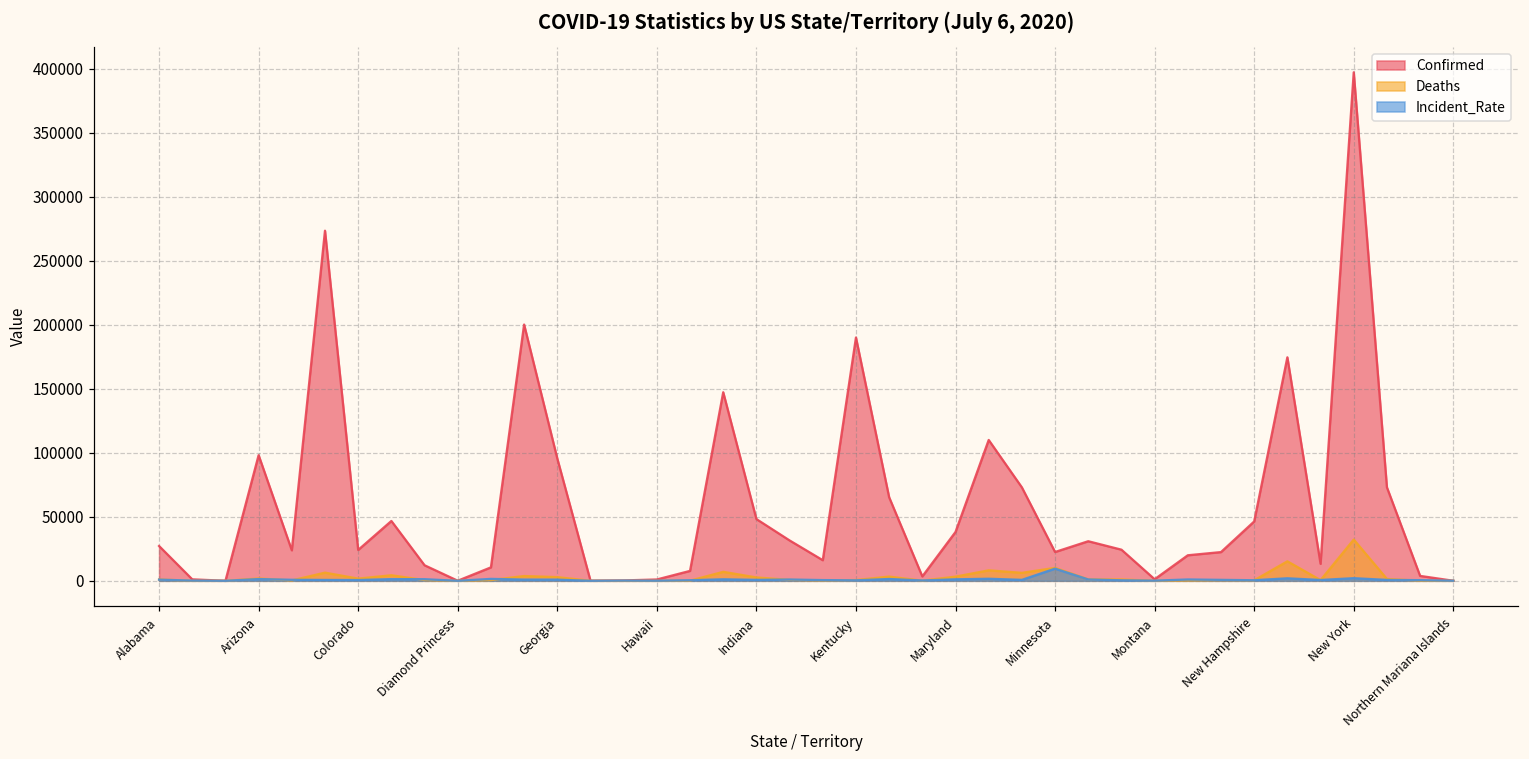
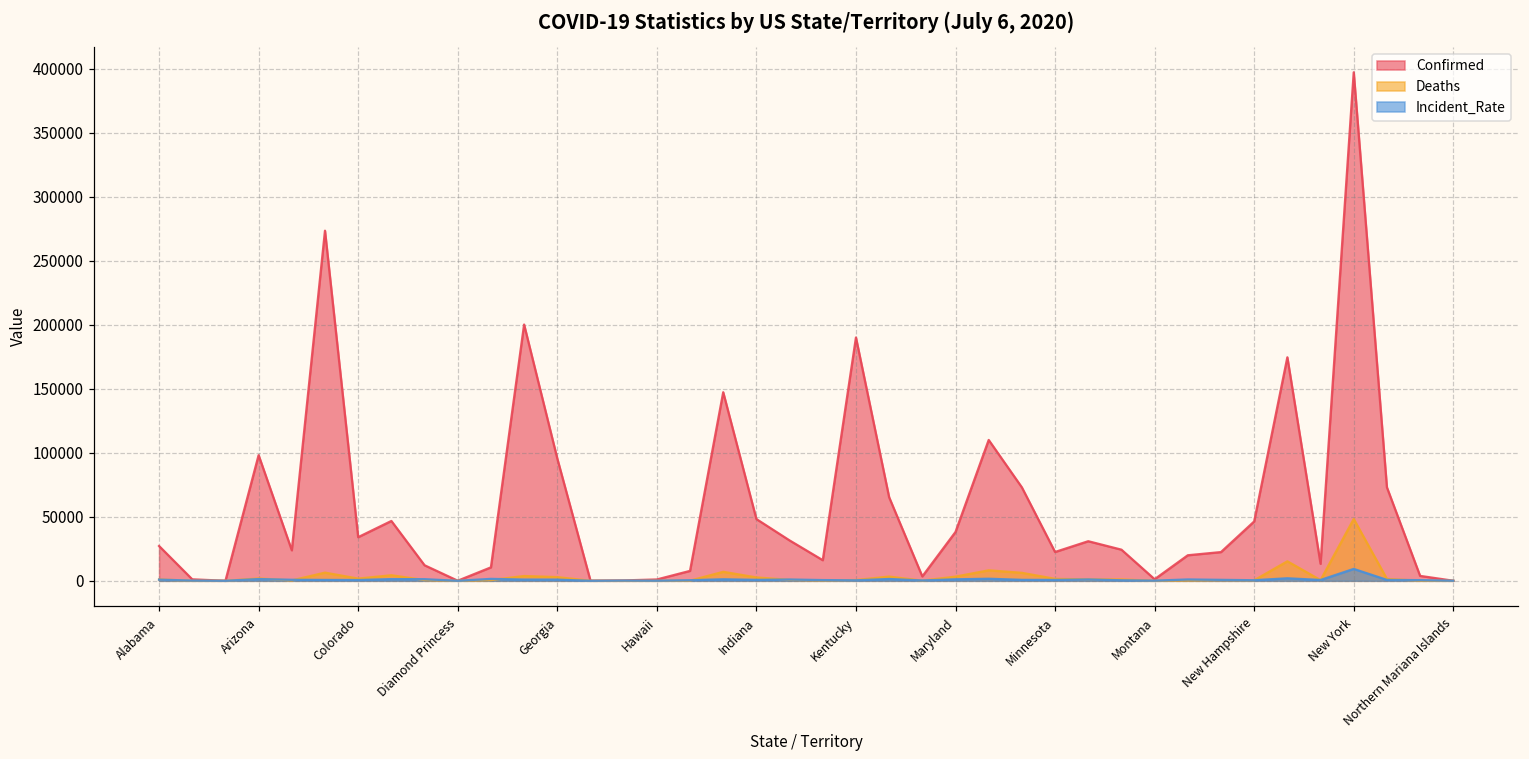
  {
    "Confirmed": {
      "Alabama": 27000,
      "Arizona": 98000,
-     "Colorado": 24000,
+     "Colorado": 34000,
      "Georgia": 96000,
      "Indiana": 48000,
      "Kentucky": 190000,
      "Maryland": 38000,
      "Minnesota": 22000,
      "New Hampshire": 46000,
      "New York": 397000
    },
    "Deaths": {
-     "Minnesota": 10000,
-     "New York": 32000
+     "Minnesota": 2000,
+     "New York": 48000
    },
    "Incident_Rate": {
-     "Minnesota": 9000,
-     "New York": 2000
+     "Minnesota": 1000,
+     "New York": 9000
    }
  }
